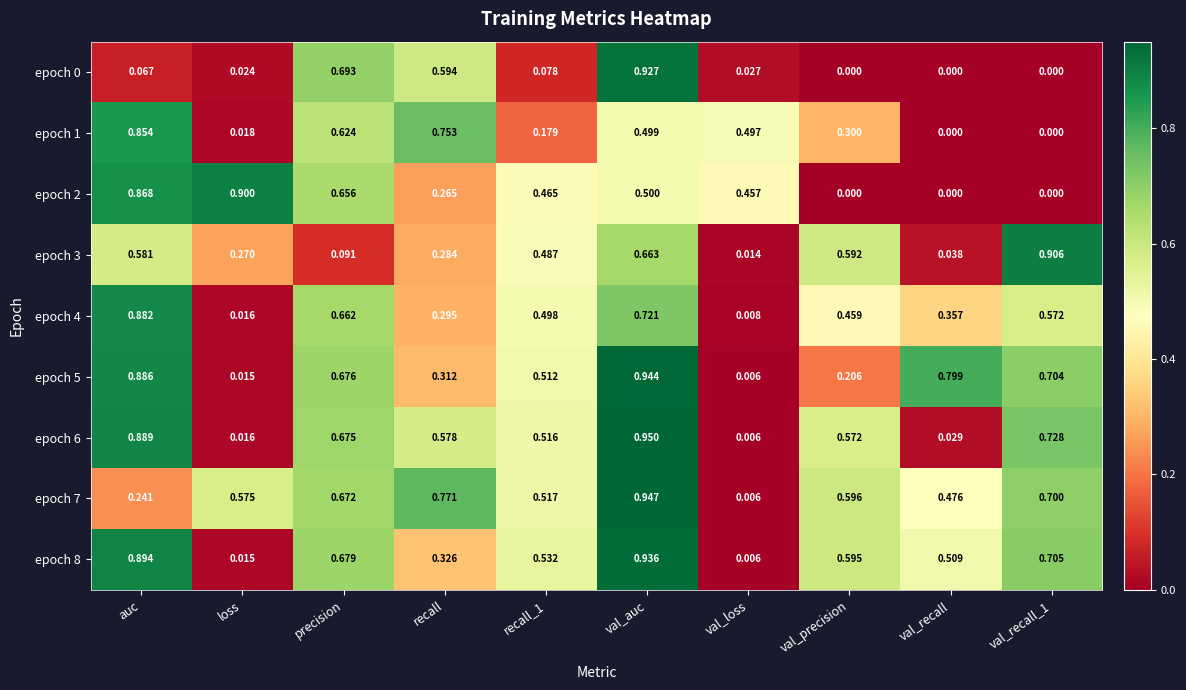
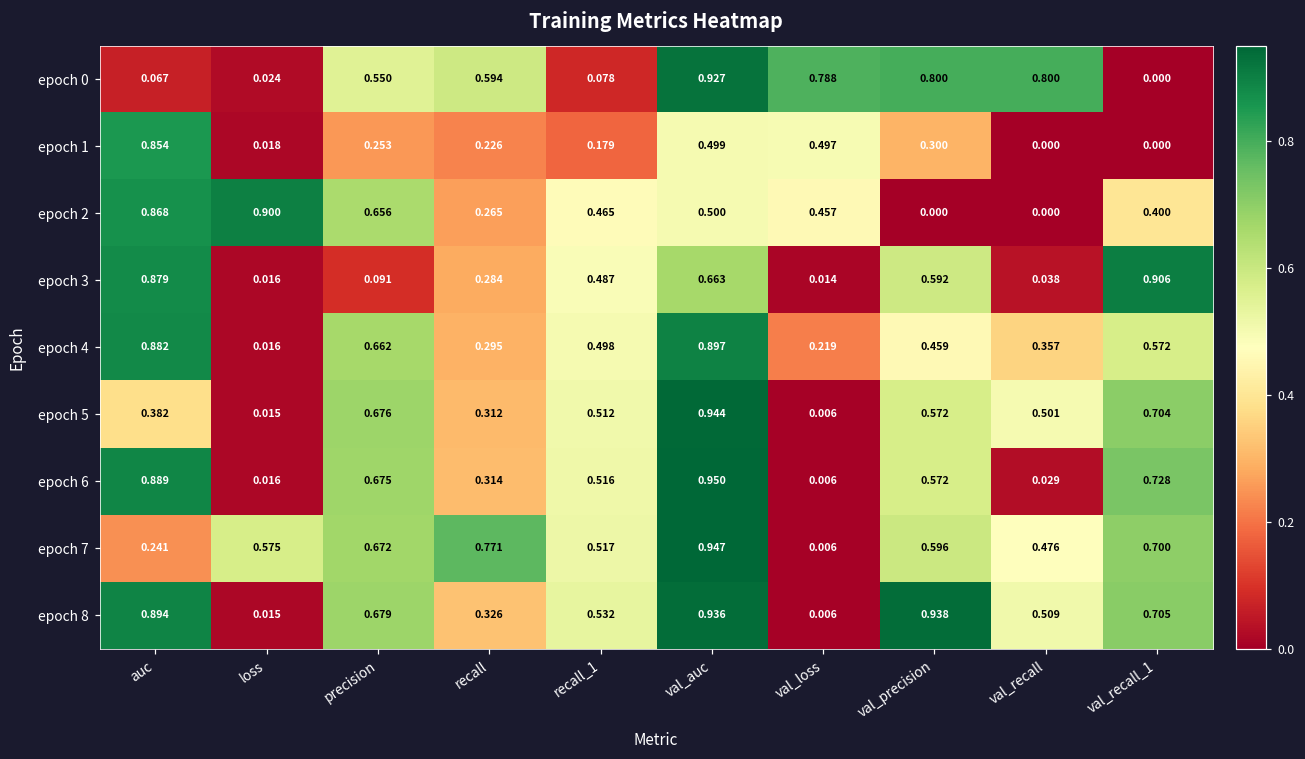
  {
    "epoch 0": {
      "auc": 0.067,
      "loss": 0.024,
-     "precision": 0.693,
+     "precision": 0.550,
      "recall": 0.594,
      "recall_1": 0.078,
      "val_auc": 0.927,
-     "val_loss": 0.027,
-     "val_precision": 0.000,
-     "val_recall": 0.000,
+     "val_loss": 0.788,
+     "val_precision": 0.800,
+     "val_recall": 0.800,
      "val_recall_1": 0.000
    },
    "epoch 1": {
      "auc": 0.854,
      "loss": 0.018,
-     "precision": 0.624,
-     "recall": 0.753,
+     "precision": 0.253,
+     "recall": 0.226,
      "recall_1": 0.179,
      "val_auc": 0.499,
      "val_loss": 0.497,
      "val_precision": 0.300,
      "val_recall": 0.000,
      "val_recall_1": 0.000
    },
    "epoch 2": {
      "auc": 0.868,
      "loss": 0.900,
      "precision": 0.656,
      "recall": 0.265,
      "recall_1": 0.465,
      "val_auc": 0.500,
      "val_loss": 0.457,
      "val_precision": 0.000,
      "val_recall": 0.000,
-     "val_recall_1": 0.000
+     "val_recall_1": 0.400
    },
    "epoch 3": {
-     "auc": 0.581,
-     "loss": 0.270,
+     "auc": 0.879,
+     "loss": 0.016,
      "precision": 0.091,
      "recall": 0.284,
      "recall_1": 0.487,
      "val_auc": 0.663,
      "val_loss": 0.014,
      "val_precision": 0.592,
      "val_recall": 0.038,
      "val_recall_1": 0.906
    },
    "epoch 4": {
      "auc": 0.882,
      "loss": 0.016,
      "precision": 0.662,
      "recall": 0.295,
      "recall_1": 0.498,
-     "val_auc": 0.721,
-     "val_loss": 0.008,
+     "val_auc": 0.897,
+     "val_loss": 0.219,
      "val_precision": 0.459,
      "val_recall": 0.357,
      "val_recall_1": 0.572
    },
    "epoch 5": {
-     "auc": 0.886,
+     "auc": 0.382,
      "loss": 0.015,
      "precision": 0.676,
      "recall": 0.312,
      "recall_1": 0.512,
      "val_auc": 0.944,
      "val_loss": 0.006,
-     "val_precision": 0.206,
-     "val_recall": 0.799,
+     "val_precision": 0.572,
+     "val_recall": 0.501,
      "val_recall_1": 0.704
    },
    "epoch 6": {
      "auc": 0.889,
      "loss": 0.016,
      "precision": 0.675,
-     "recall": 0.578,
+     "recall": 0.314,
      "recall_1": 0.516,
      "val_auc": 0.950,
      "val_loss": 0.006,
      "val_precision": 0.572,
      "val_recall": 0.029,
      "val_recall_1": 0.728
    },
    "epoch 7": {
      "auc": 0.241,
      "loss": 0.575,
      "precision": 0.672,
      "recall": 0.771,
      "recall_1": 0.517,
      "val_auc": 0.947,
      "val_loss": 0.006,
      "val_precision": 0.596,
      "val_recall": 0.476,
      "val_recall_1": 0.700
    },
    "epoch 8": {
      "auc": 0.894,
      "loss": 0.015,
      "precision": 0.679,
      "recall": 0.326,
      "recall_1": 0.532,
      "val_auc": 0.936,
      "val_loss": 0.006,
-     "val_precision": 0.595,
+     "val_precision": 0.938,
      "val_recall": 0.509,
      "val_recall_1": 0.705
    }
  }
